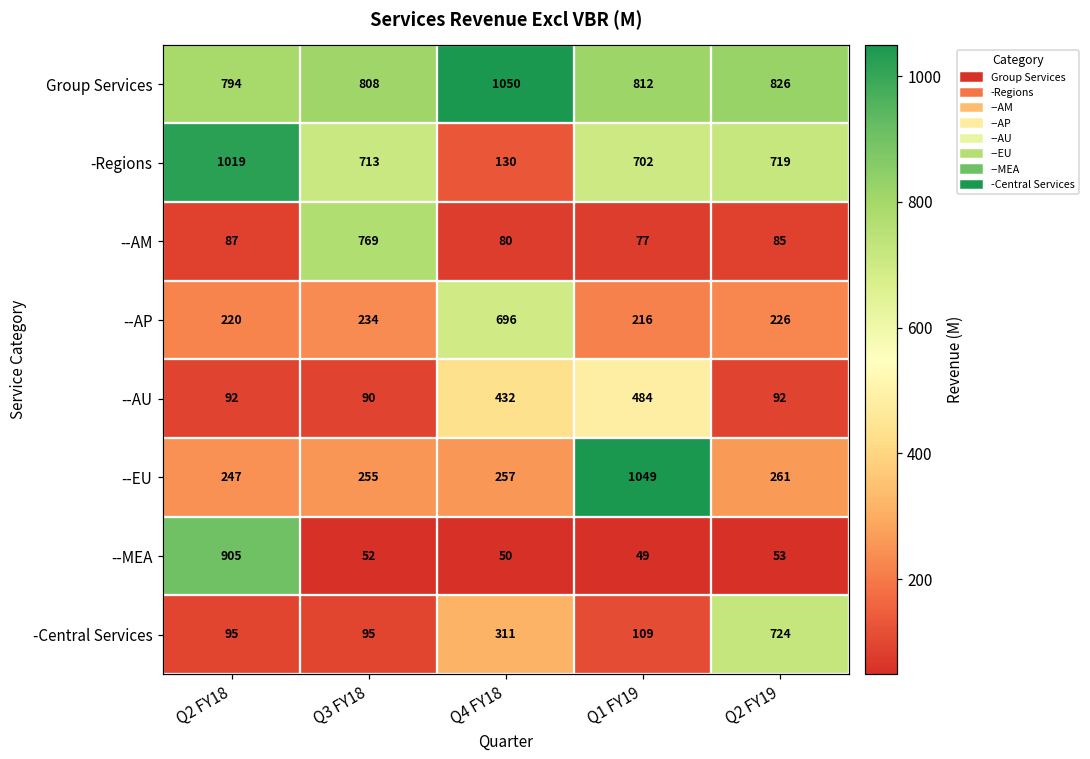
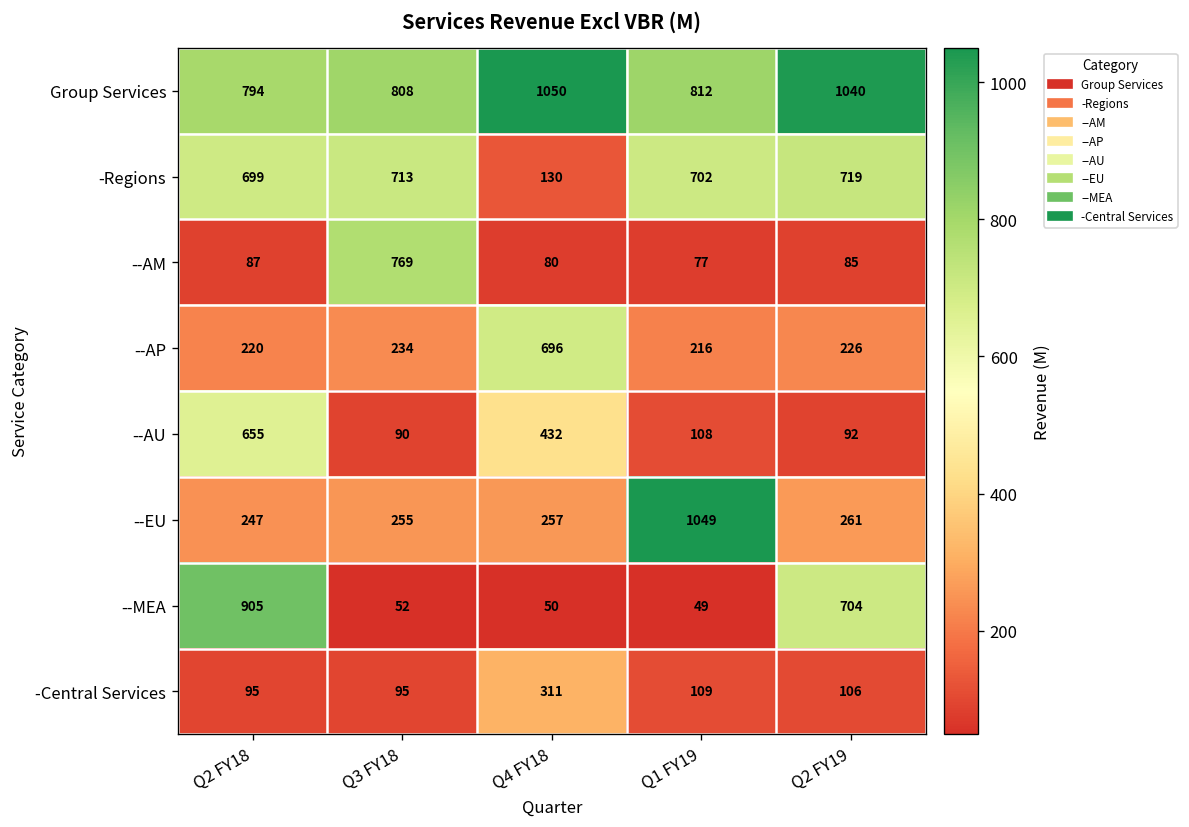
  {
    "Group Services": {
      "Q2 FY18": 794,
      "Q3 FY18": 808,
      "Q4 FY18": 1050,
      "Q1 FY19": 812,
-     "Q2 FY19": 826
+     "Q2 FY19": 1040
    },
    "-Regions": {
-     "Q2 FY18": 1019,
+     "Q2 FY18": 699,
      "Q3 FY18": 713,
      "Q4 FY18": 130,
      "Q1 FY19": 702,
      "Q2 FY19": 719
    },
    "--AM": {
      "Q2 FY18": 87,
      "Q3 FY18": 769,
      "Q4 FY18": 80,
      "Q1 FY19": 77,
      "Q2 FY19": 85
    },
    "--AP": {
      "Q2 FY18": 220,
      "Q3 FY18": 234,
      "Q4 FY18": 696,
      "Q1 FY19": 216,
      "Q2 FY19": 226
    },
    "--AU": {
-     "Q2 FY18": 92,
+     "Q2 FY18": 655,
      "Q3 FY18": 90,
      "Q4 FY18": 432,
-     "Q1 FY19": 484,
+     "Q1 FY19": 108,
      "Q2 FY19": 92
    },
    "--EU": {
      "Q2 FY18": 247,
      "Q3 FY18": 255,
      "Q4 FY18": 257,
      "Q1 FY19": 1049,
      "Q2 FY19": 261
    },
    "--MEA": {
      "Q2 FY18": 905,
      "Q3 FY18": 52,
      "Q4 FY18": 50,
      "Q1 FY19": 49,
-     "Q2 FY19": 53
+     "Q2 FY19": 704
    },
    "-Central Services": {
      "Q2 FY18": 95,
      "Q3 FY18": 95,
      "Q4 FY18": 311,
      "Q1 FY19": 109,
-     "Q2 FY19": 724
+     "Q2 FY19": 106
    }
  }
